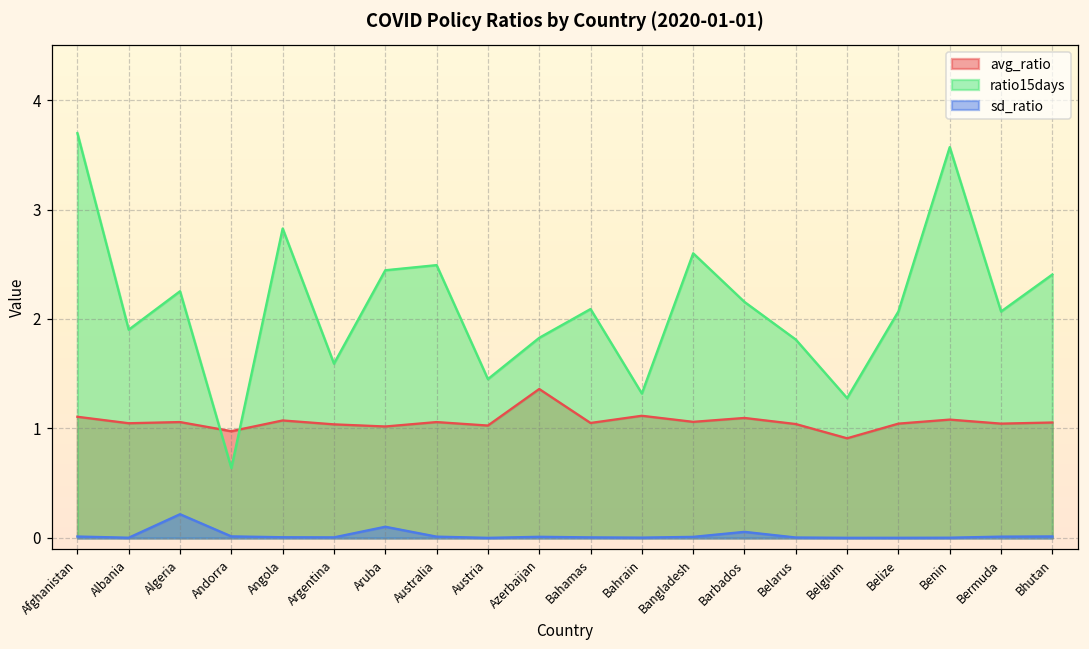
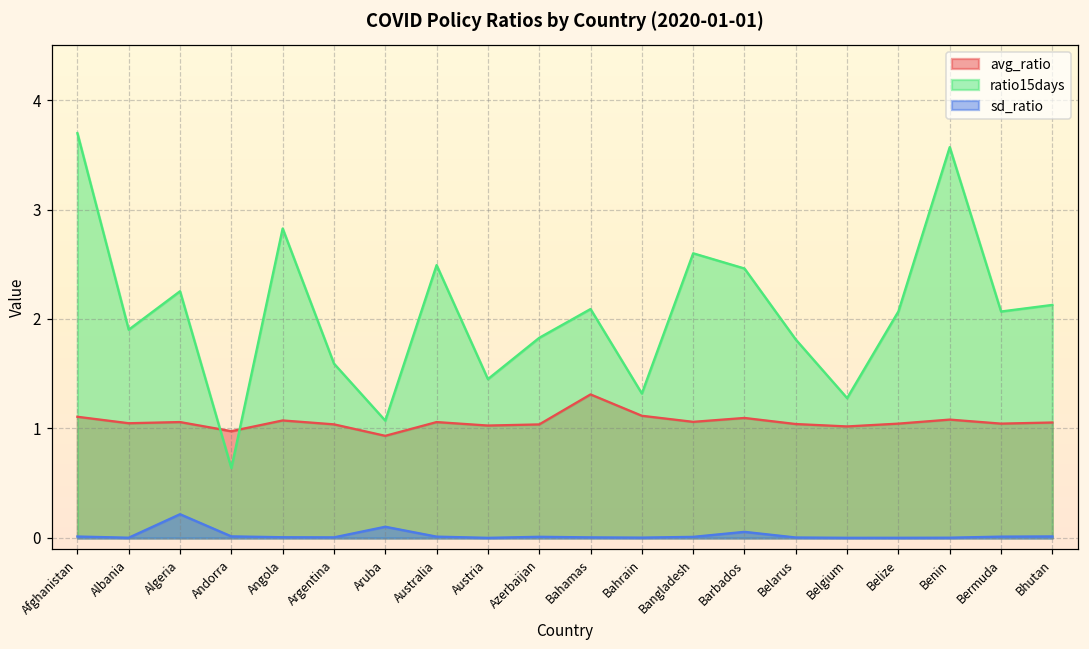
  {
    "avg_ratio": {
      "Afghanistan": 1.1,
      "Albania": 1.0,
      "Algeria": 1.1,
      "Andorra": 1.0,
      "Angola": 1.1,
      "Argentina": 1.0,
-     "Aruba": 1.0,
+     "Aruba": 0.9,
      "Australia": 1.1,
      "Austria": 1.0,
-     "Azerbaijan": 1.4,
-     "Bahamas": 1.1,
+     "Azerbaijan": 1.0,
+     "Bahamas": 1.3,
      "Bahrain": 1.1,
      "Bangladesh": 1.1,
      "Barbados": 1.1,
      "Belarus": 1.0,
-     "Belgium": 0.9,
+     "Belgium": 1.0,
      "Belize": 1.0,
      "Benin": 1.1,
      "Bermuda": 1.0,
      "Bhutan": 1.1
    },
    "ratio15days": {
      "Afghanistan": 3.7,
      "Albania": 1.9,
      "Algeria": 2.3,
      "Andorra": 0.6,
      "Angola": 2.8,
      "Argentina": 1.6,
-     "Aruba": 2.4,
+     "Aruba": 1.1,
      "Australia": 2.5,
      "Austria": 1.5,
      "Azerbaijan": 1.8,
      "Bahamas": 2.1,
      "Bahrain": 1.3,
      "Bangladesh": 2.6,
-     "Barbados": 2.2,
+     "Barbados": 2.5,
      "Belarus": 1.8,
      "Belgium": 1.3,
      "Belize": 2.1,
      "Benin": 3.6,
      "Bermuda": 2.1,
-     "Bhutan": 2.4
+     "Bhutan": 2.1
    },
    "sd_ratio": {
      "Afghanistan": 0.0,
      "Albania": 0.0,
      "Algeria": 0.2,
      "Andorra": 0.0,
      "Angola": 0.0,
      "Argentina": 0.0,
      "Aruba": 0.1,
      "Australia": 0.0,
      "Austria": 0.0,
      "Azerbaijan": 0.0,
      "Bahamas": 0.0,
      "Bahrain": 0.0,
      "Bangladesh": 0.0,
      "Barbados": 0.1,
      "Belarus": 0.0,
      "Belgium": 0.0,
      "Belize": 0.0,
      "Benin": 0.0,
      "Bermuda": 0.0,
      "Bhutan": 0.0
    }
  }
